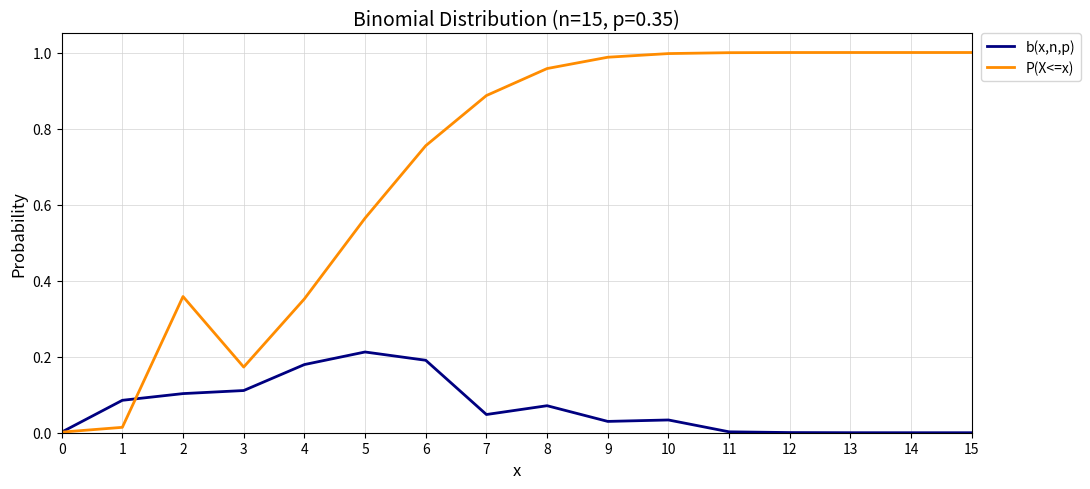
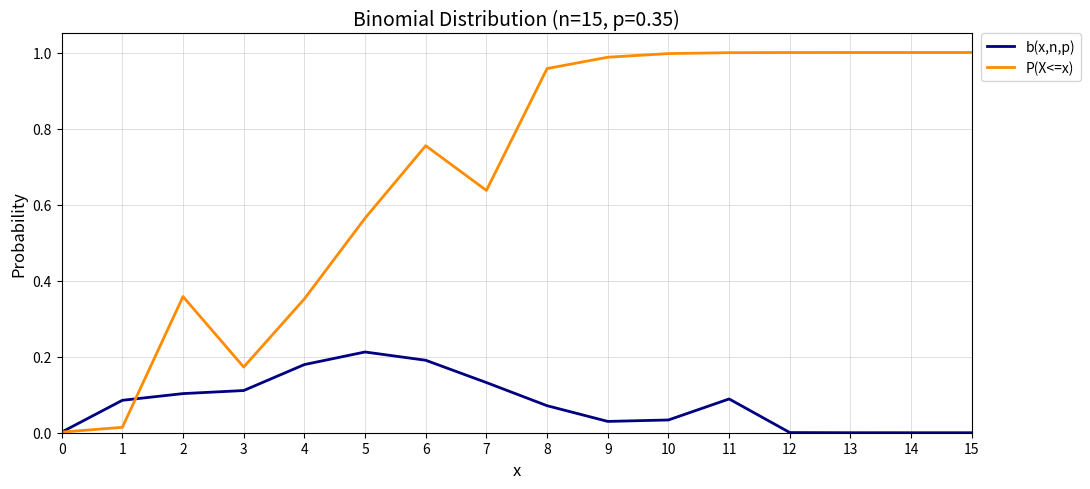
  {
    "b(x,n,p)": {
      "1": 0.09,
      "2": 0.10,
      "3": 0.11,
      "4": 0.18,
      "5": 0.21,
      "6": 0.19,
-     "7": 0.05,
+     "7": 0.13,
      "8": 0.07,
      "9": 0.03,
      "10": 0.03,
-     "11": 0.00,
+     "11": 0.09,
      "12": 0.00,
      "13": 0.00,
      "14": 0.00,
      "15": 0.00
    },
    "P(X<=x)": {
      "1": 0.01,
      "2": 0.36,
      "3": 0.17,
      "4": 0.35,
      "5": 0.56,
      "6": 0.75,
-     "7": 0.89,
+     "7": 0.64,
      "8": 0.96,
      "9": 0.99,
      "10": 1.00,
      "11": 1.00,
      "12": 1.00,
      "13": 1.00,
      "14": 1.00,
      "15": 1.00
    }
  }
